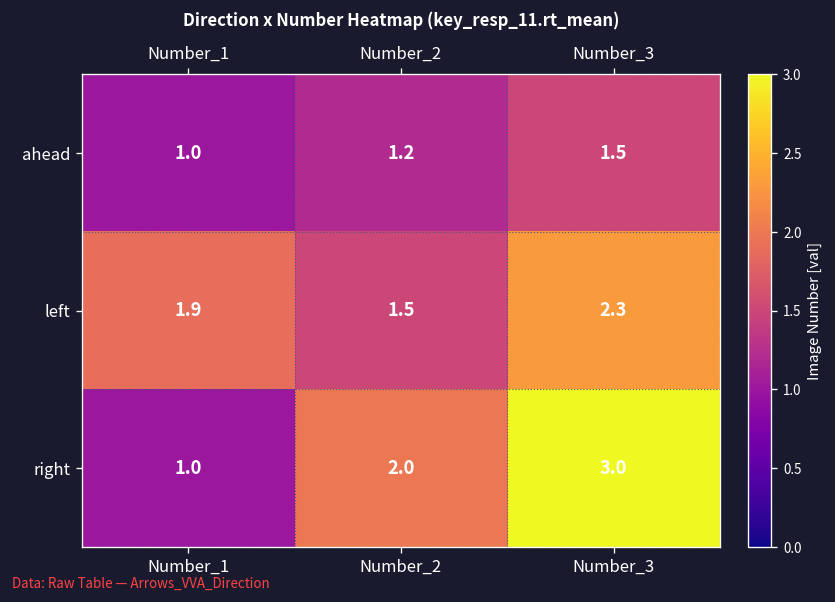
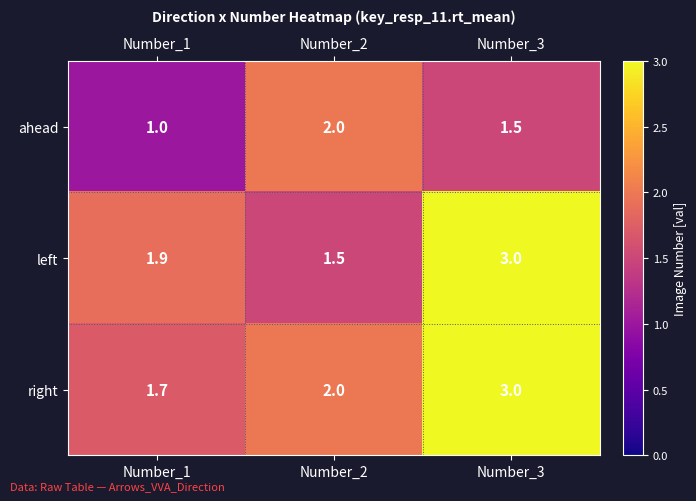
  {
    "ahead": {
      "Number_1": 1.0,
-     "Number_2": 1.2,
+     "Number_2": 2.0,
      "Number_3": 1.5
    },
    "left": {
      "Number_1": 1.9,
      "Number_2": 1.5,
-     "Number_3": 2.3
+     "Number_3": 3.0
    },
    "right": {
-     "Number_1": 1.0,
+     "Number_1": 1.7,
      "Number_2": 2.0,
      "Number_3": 3.0
    }
  }
